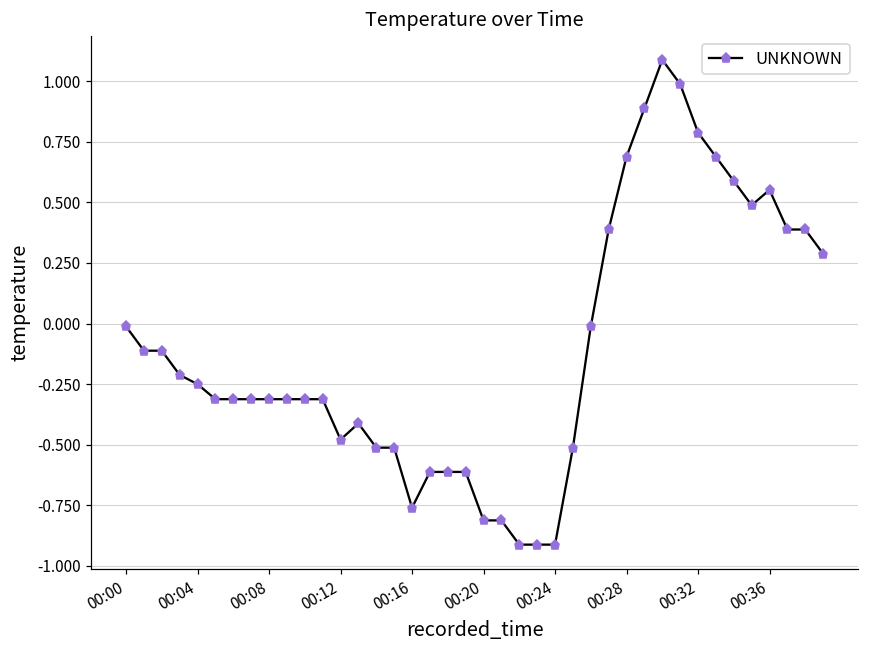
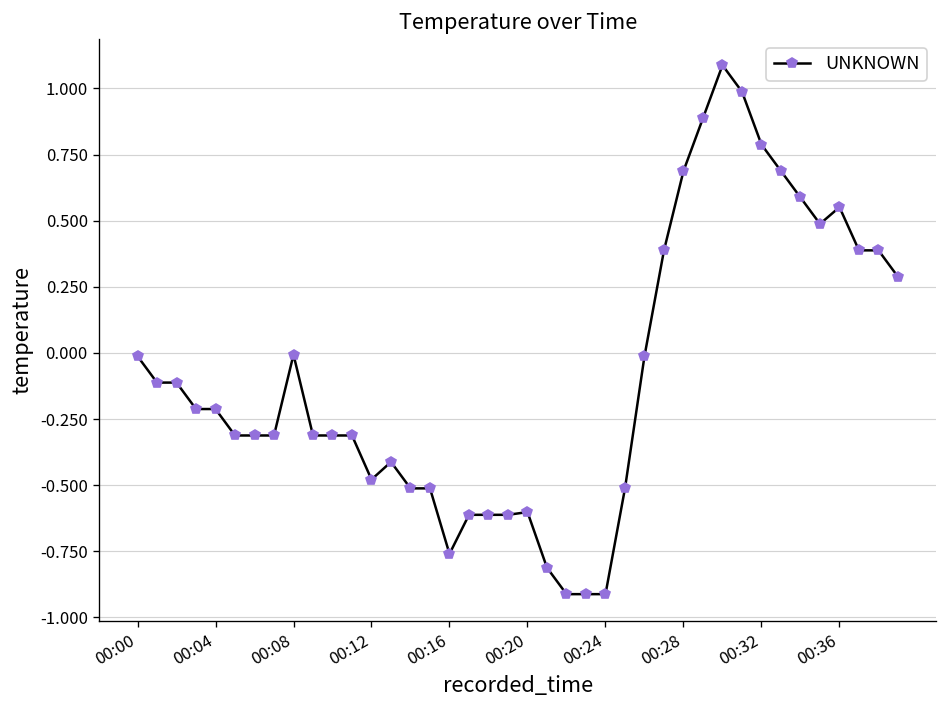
  {
    "00:00": -0.01,
-   "00:04": -0.25,
-   "00:08": -0.31,
+   "00:04": -0.21,
+   "00:08": -0.01,
    "00:12": -0.48,
    "00:16": -0.76,
-   "00:20": -0.81,
+   "00:20": -0.60,
    "00:24": -0.91,
    "00:28": 0.69,
    "00:32": 0.79,
    "00:36": 0.55
  }
